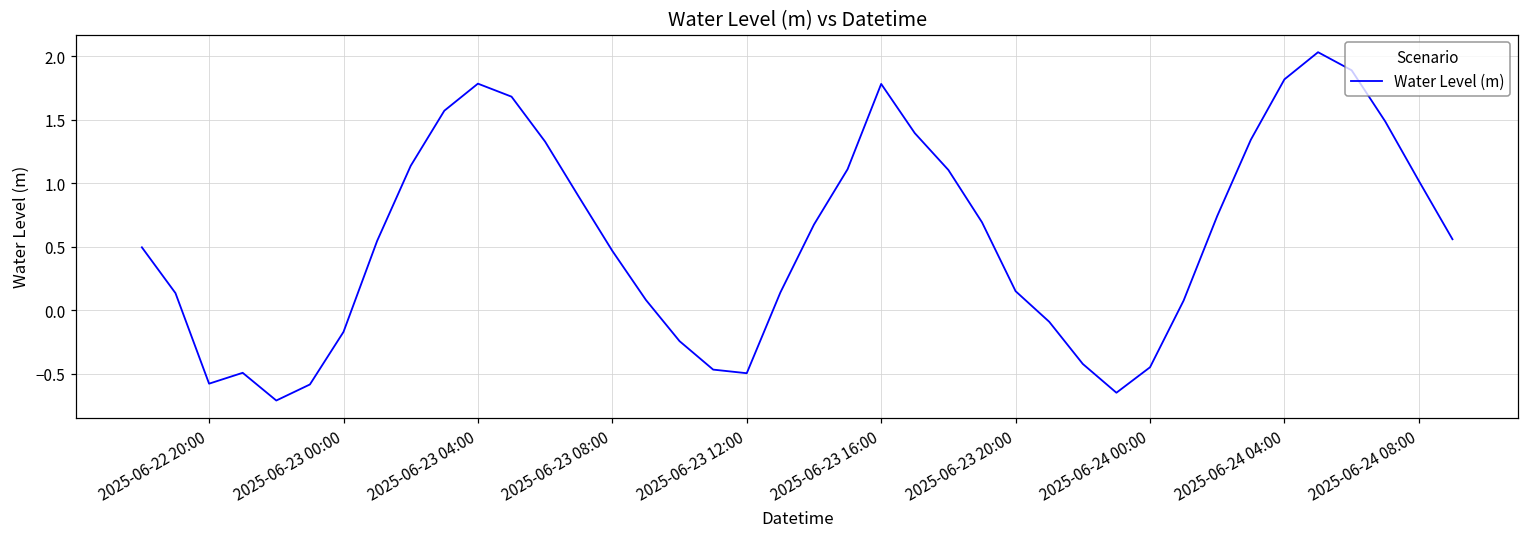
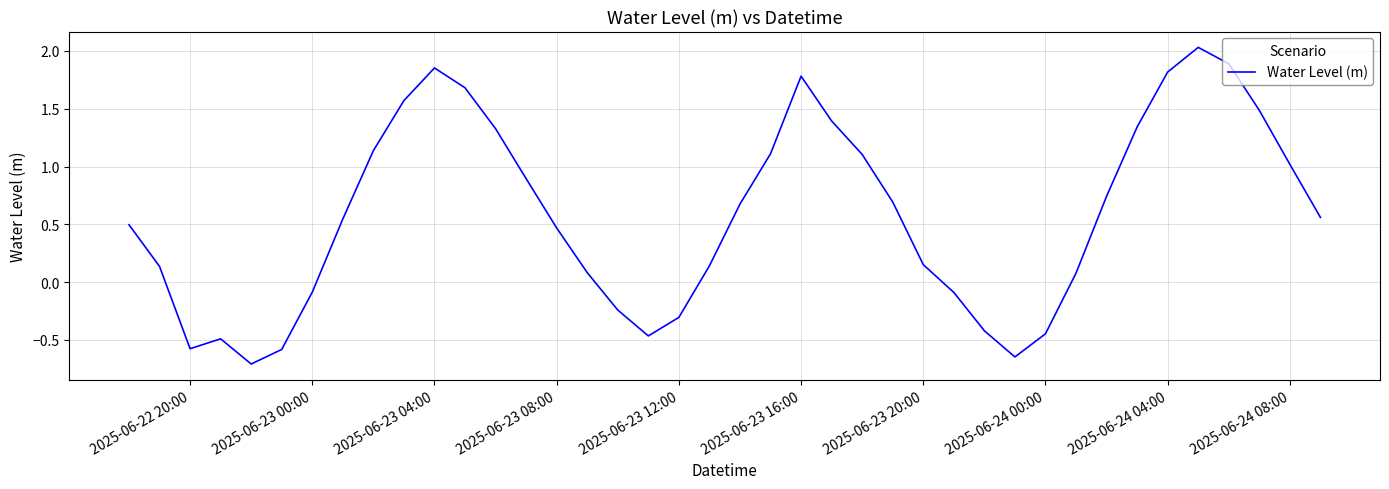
  {
    "2025-06-22 20:00": -0.58,
-   "2025-06-23 00:00": -0.17,
-   "2025-06-23 04:00": 1.78,
+   "2025-06-23 00:00": -0.09,
+   "2025-06-23 04:00": 1.85,
    "2025-06-23 08:00": 0.47,
-   "2025-06-23 12:00": -0.49,
+   "2025-06-23 12:00": -0.31,
    "2025-06-23 16:00": 1.78,
    "2025-06-23 20:00": 0.15,
    "2025-06-24 00:00": -0.45,
    "2025-06-24 04:00": 1.82,
    "2025-06-24 08:00": 1.02
  }
